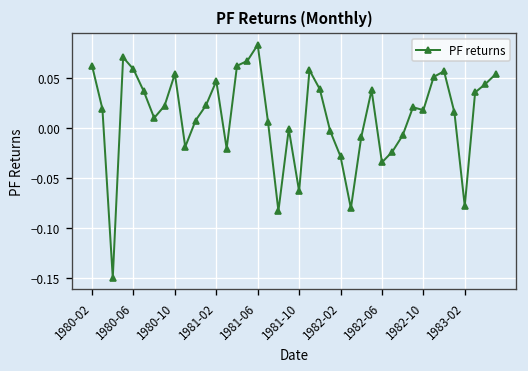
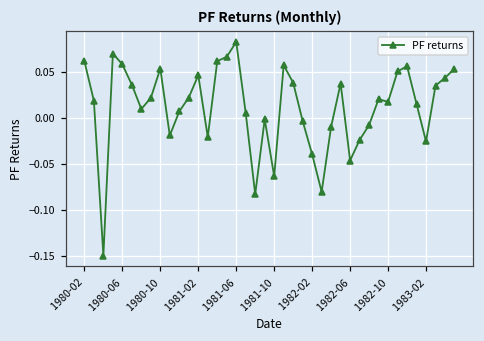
  {
    "1980-02": 0.06,
    "1980-06": 0.06,
    "1980-10": 0.05,
    "1981-02": 0.05,
    "1981-06": 0.08,
    "1981-10": -0.06,
-   "1982-02": -0.03,
-   "1982-06": -0.03,
+   "1982-02": -0.04,
+   "1982-06": -0.05,
    "1982-10": 0.02,
-   "1983-02": -0.08
+   "1983-02": -0.03
  }
